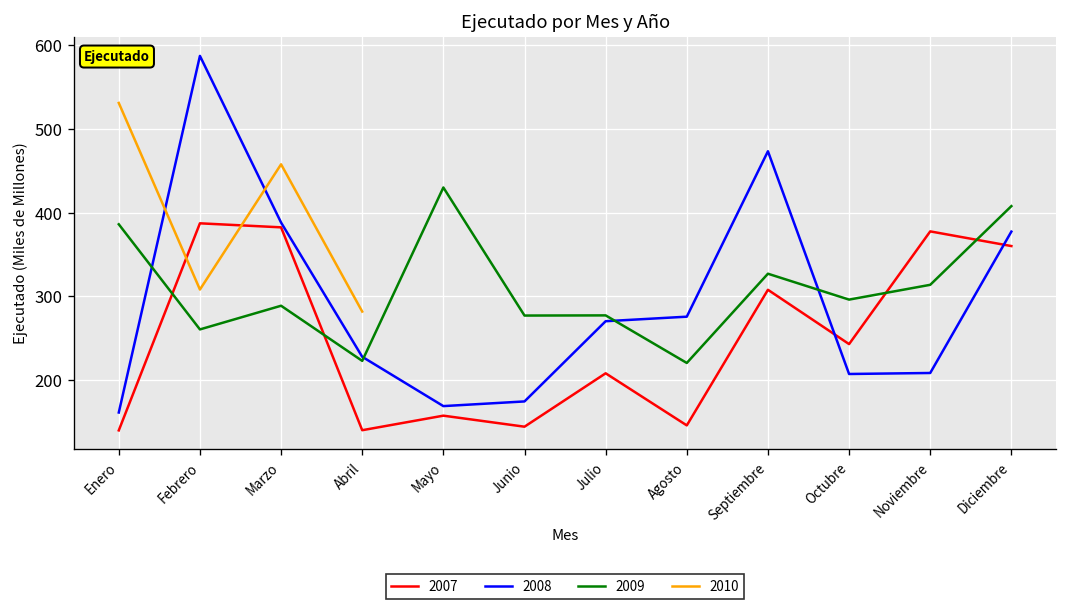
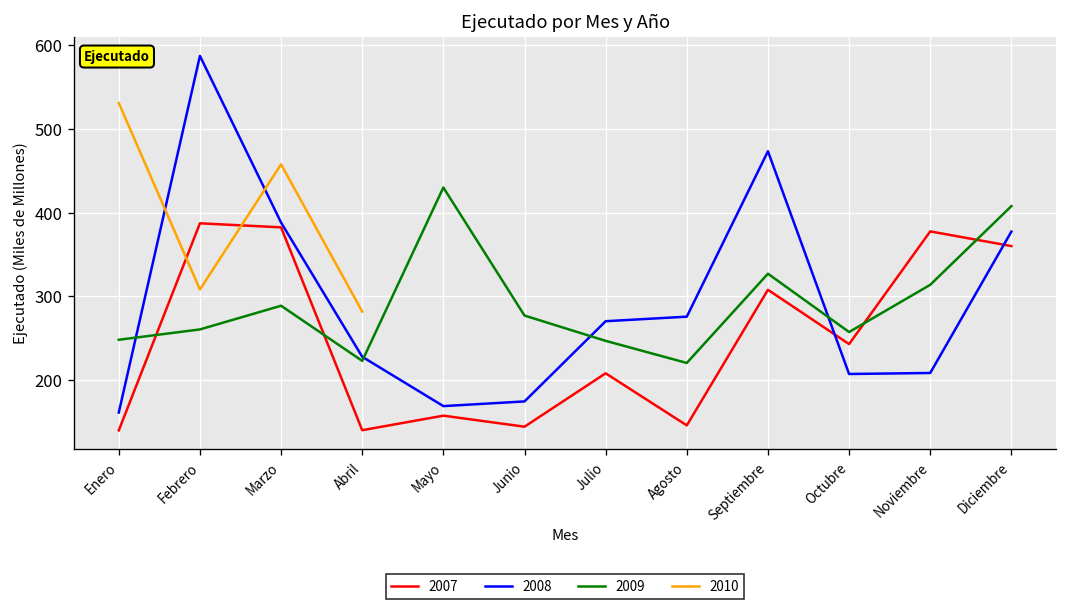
  {
    "2007": {
      "Enero": 140,
      "Febrero": 390,
      "Marzo": 380,
      "Abril": 140,
      "Mayo": 160,
      "Junio": 140,
      "Julio": 210,
      "Agosto": 150,
      "Septiembre": 310,
      "Octubre": 240,
      "Noviembre": 380,
      "Diciembre": 360
    },
    "2008": {
      "Enero": 160,
      "Febrero": 590,
      "Marzo": 390,
      "Abril": 230,
      "Mayo": 170,
      "Junio": 170,
      "Julio": 270,
      "Agosto": 280,
      "Septiembre": 470,
      "Octubre": 210,
      "Noviembre": 210,
      "Diciembre": 380
    },
    "2009": {
-     "Enero": 390,
+     "Enero": 250,
      "Febrero": 260,
      "Marzo": 290,
      "Abril": 220,
      "Mayo": 430,
      "Junio": 280,
-     "Julio": 280,
+     "Julio": 250,
      "Agosto": 220,
      "Septiembre": 330,
-     "Octubre": 300,
+     "Octubre": 260,
      "Noviembre": 310,
      "Diciembre": 410
    },
    "2010": {
      "Enero": 530,
      "Febrero": 310,
      "Marzo": 460,
      "Abril": 280
    }
  }
